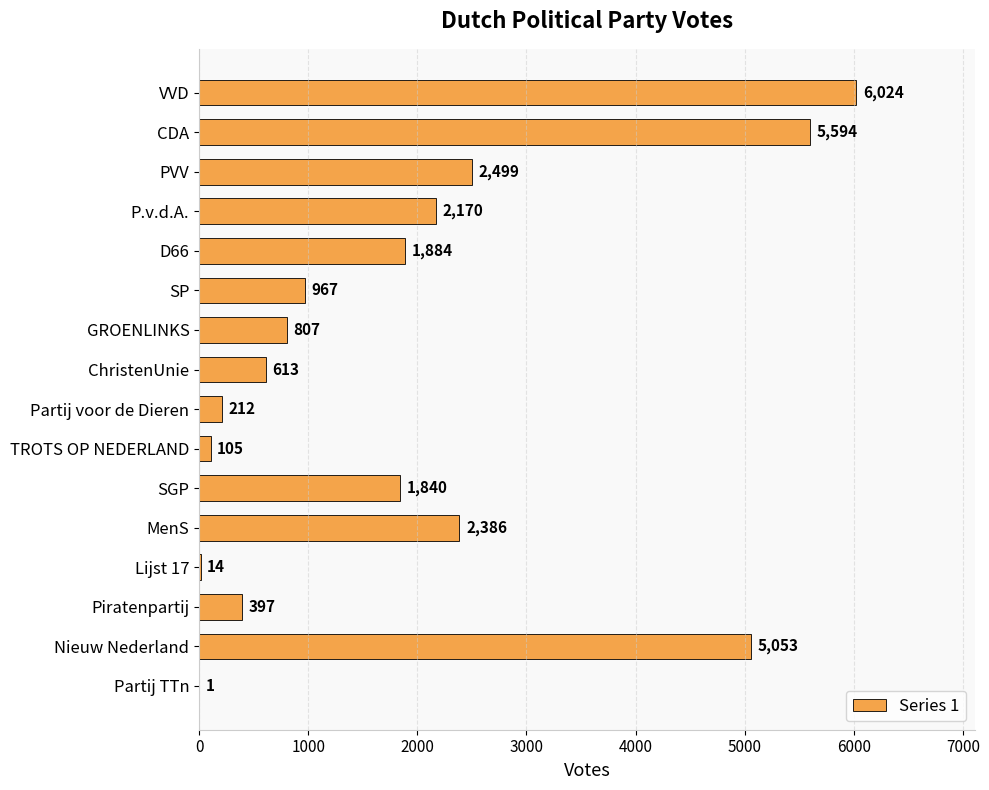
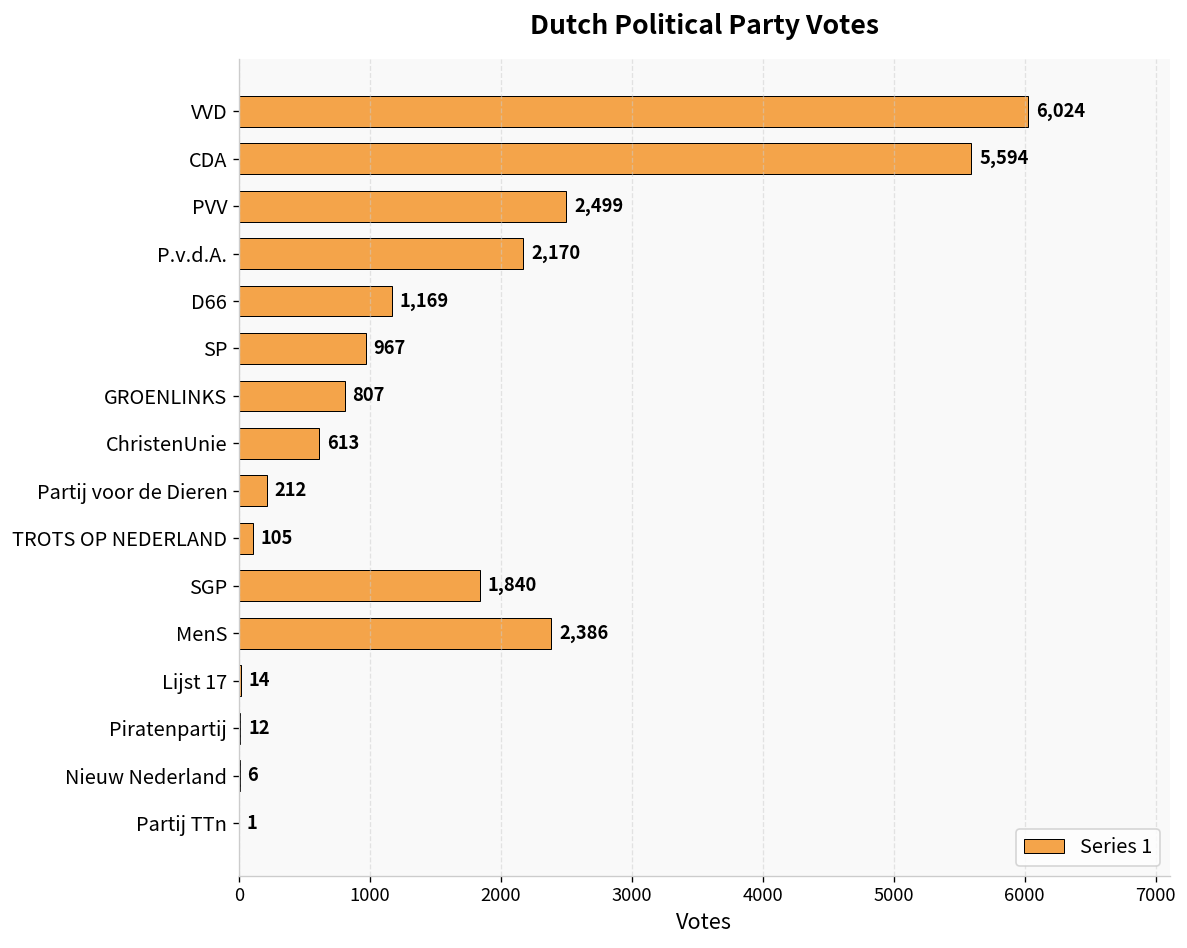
  {
    "VVD": "6,024",
    "CDA": "5,594",
    "PVV": "2,499",
    "P.v.d.A.": "2,170",
-   "D66": "1,884",
+   "D66": "1,169",
    "SP": "967",
    "GROENLINKS": "807",
    "ChristenUnie": "613",
    "Partij voor de Dieren": "212",
    "TROTS OP NEDERLAND": "105",
    "SGP": "1,840",
    "MenS": "2,386",
    "Lijst 17": "14",
-   "Piratenpartij": "397",
-   "Nieuw Nederland": "5,053",
+   "Piratenpartij": "12",
+   "Nieuw Nederland": "6",
    "Partij TTn": "1"
  }
